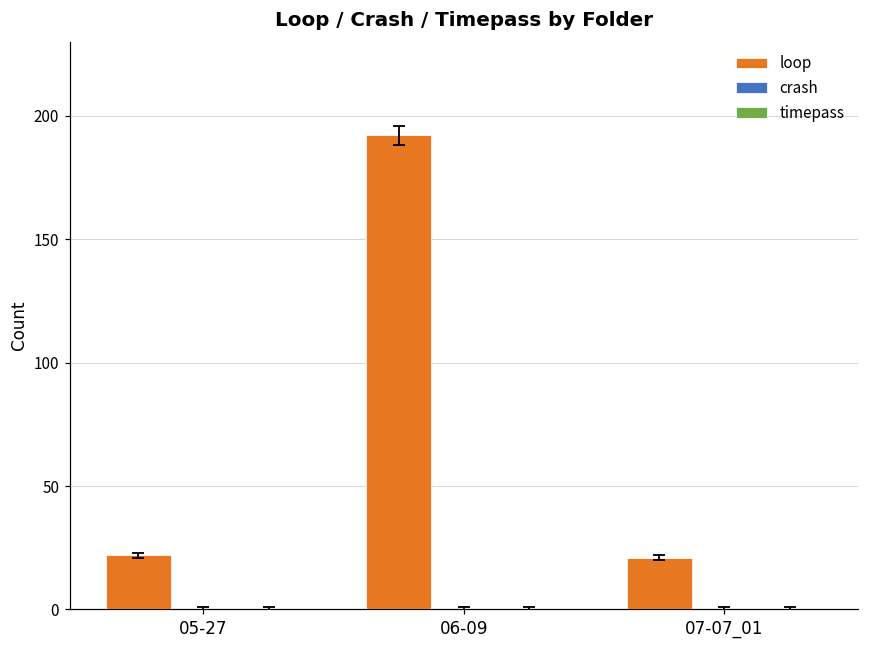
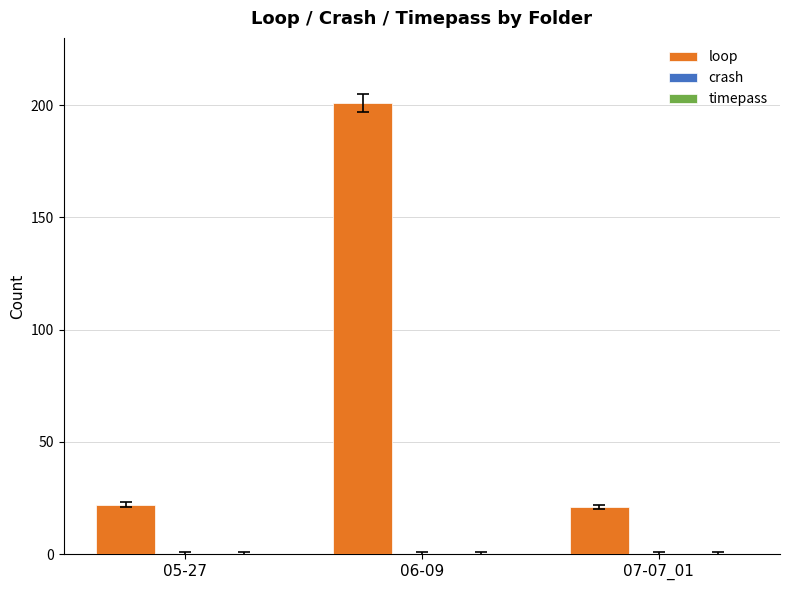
  {
    "loop": {
      "05-27": 22,
-     "06-09": 192,
+     "06-09": 201,
      "07-07_01": 21
    },
    "timepass": {
      "05-27": 0,
      "06-09": 0,
      "07-07_01": 0
    }
  }
